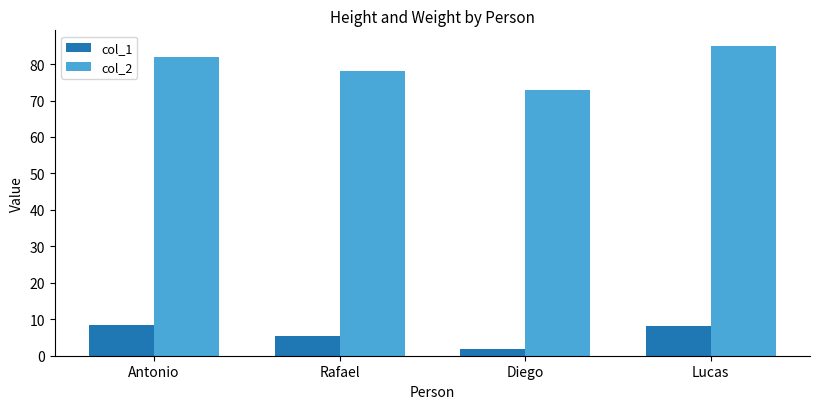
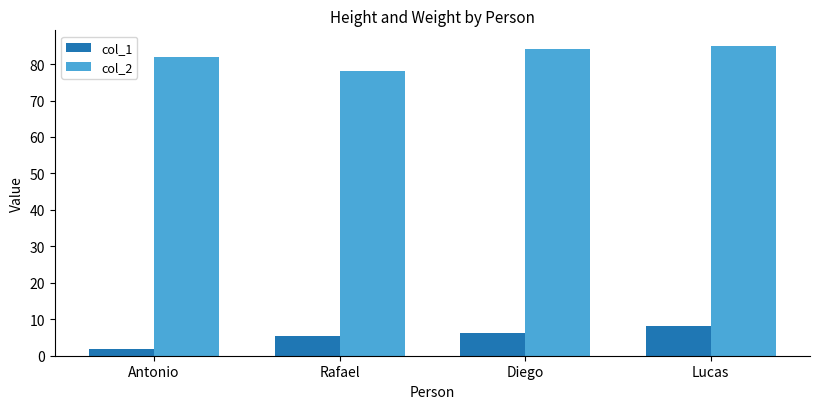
  {
    "col_1": {
-     "Antonio": 8,
+     "Antonio": 2,
      "Rafael": 5,
-     "Diego": 2,
+     "Diego": 6,
      "Lucas": 8
    },
    "col_2": {
      "Antonio": 82,
      "Rafael": 78,
-     "Diego": 73,
+     "Diego": 84,
      "Lucas": 85
    }
  }
